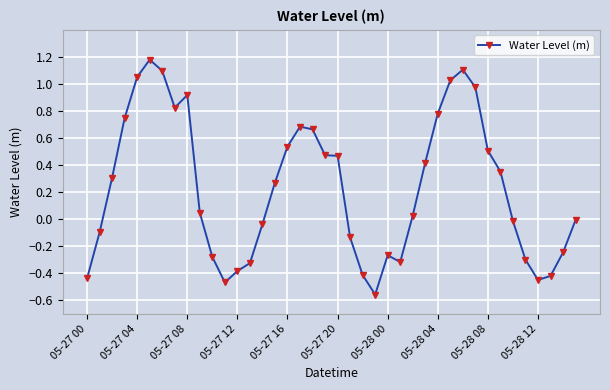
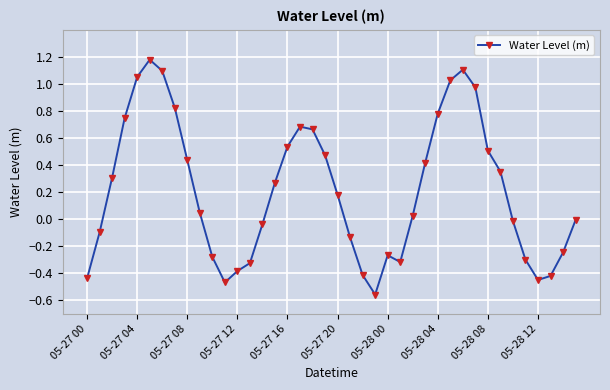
  {
    "05-27 00": -0.44,
    "05-27 04": 1.05,
-   "05-27 08": 0.92,
+   "05-27 08": 0.44,
    "05-27 12": -0.38,
    "05-27 16": 0.54,
-   "05-27 20": 0.47,
+   "05-27 20": 0.18,
    "05-28 00": -0.27,
    "05-28 04": 0.78,
    "05-28 08": 0.51,
    "05-28 12": -0.45
  }
